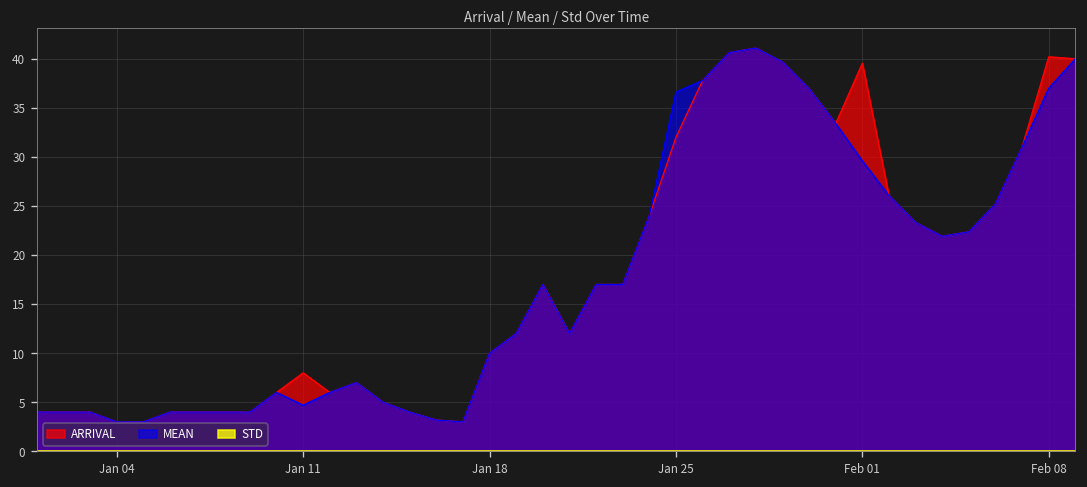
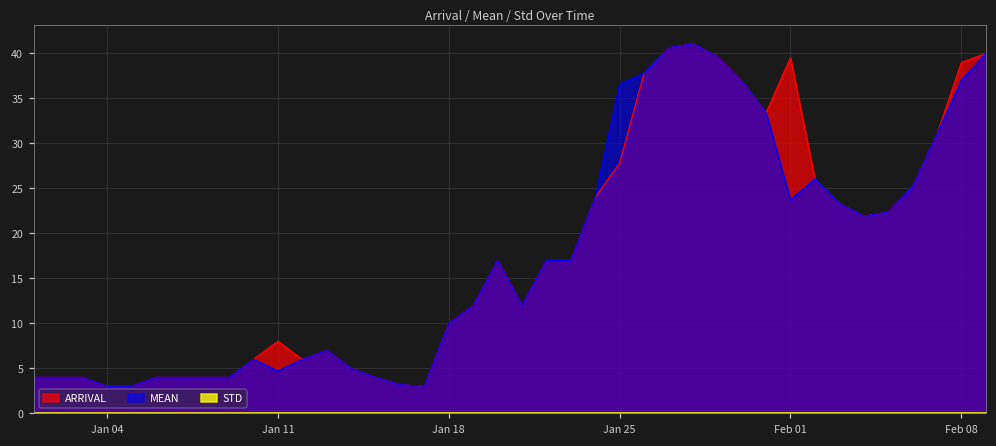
  {
    "ARRIVAL": {
      "Jan 11": 8,
-     "Jan 25": 32,
+     "Jan 25": 28,
      "Feb 01": 40,
-     "Feb 08": 40
+     "Feb 08": 39
    },
    "MEAN": {
      "Jan 11": 5,
      "Jan 25": 37,
-     "Feb 01": 30,
+     "Feb 01": 24,
      "Feb 08": 37
    },
    "STD": {
      "Jan 04": 0,
      "Jan 11": 0,
      "Jan 18": 0,
      "Jan 25": 0,
      "Feb 01": 0,
      "Feb 08": 0
    }
  }
